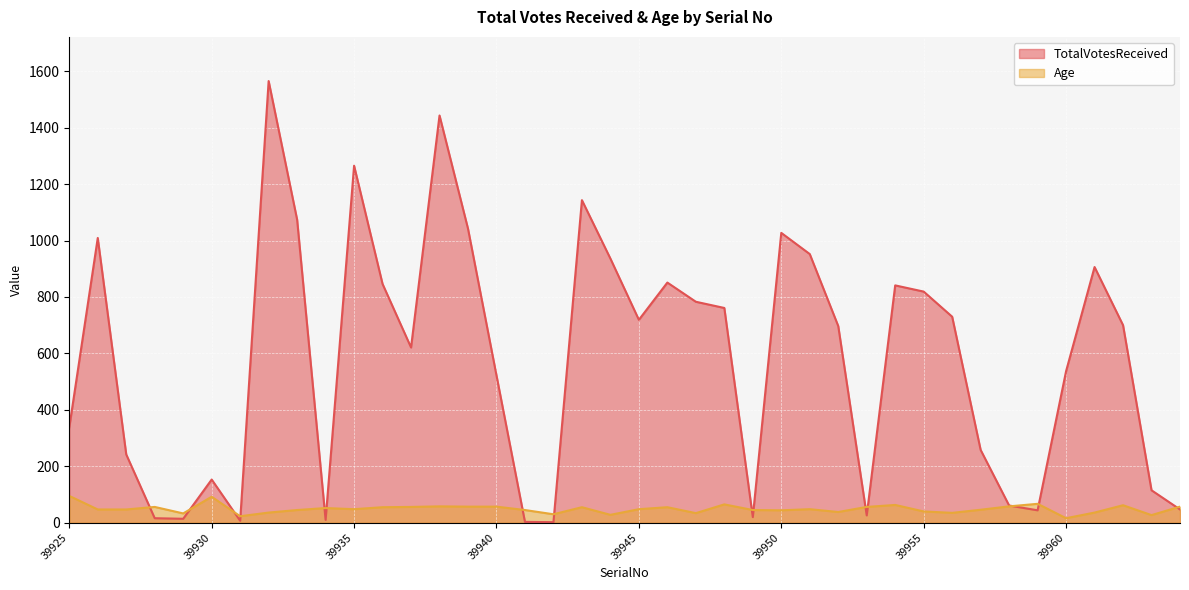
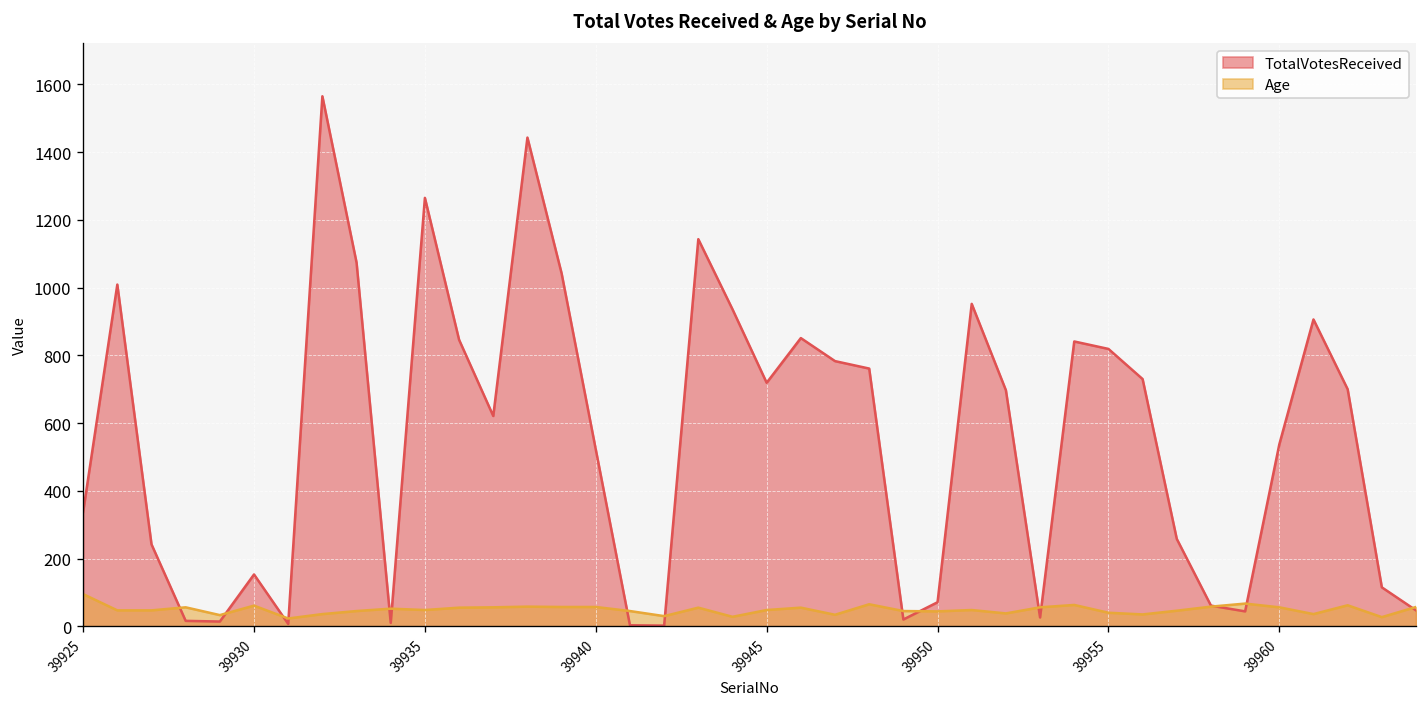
  {
    "TotalVotesReceived": {
      "39925": 340,
      "39930": 150,
      "39935": 1270,
      "39940": 520,
      "39945": 720,
-     "39950": 1030,
+     "39950": 70,
      "39955": 820,
      "39960": 540
    },
    "Age": {
      "39925": 100,
-     "39930": 90,
+     "39930": 60,
      "39935": 50,
      "39940": 60,
      "39945": 50,
      "39950": 40,
      "39955": 40,
-     "39960": 20
+     "39960": 60
    }
  }
